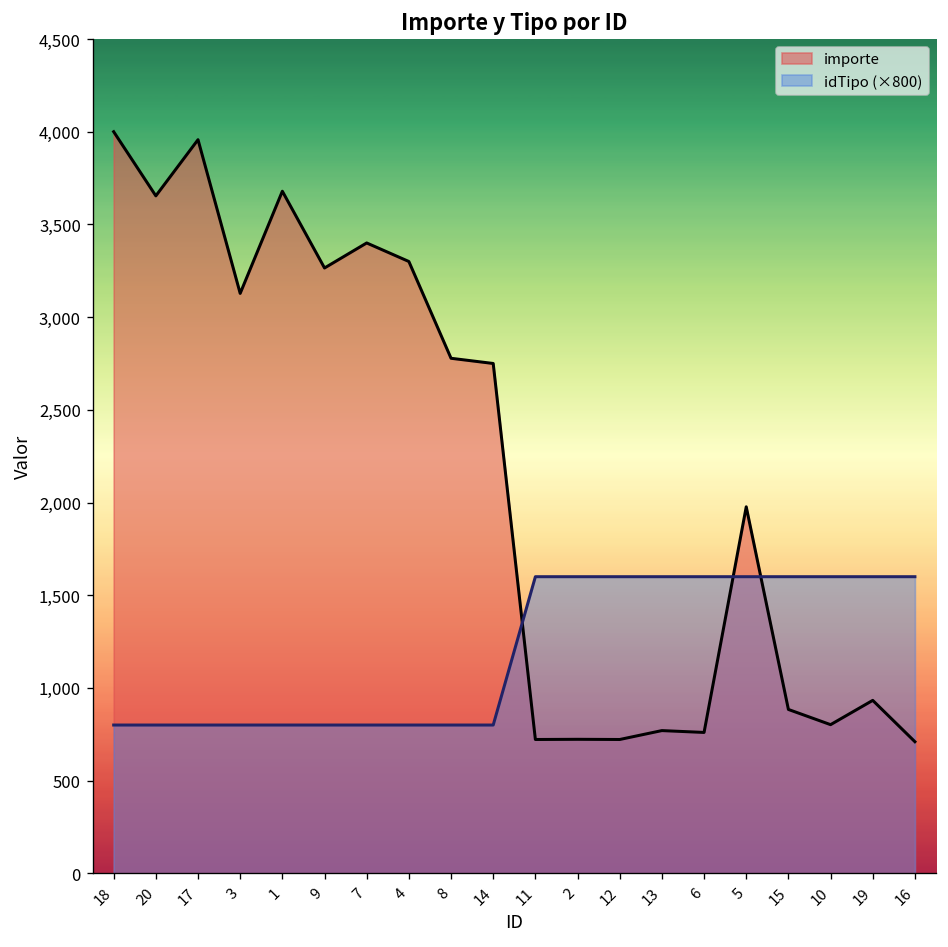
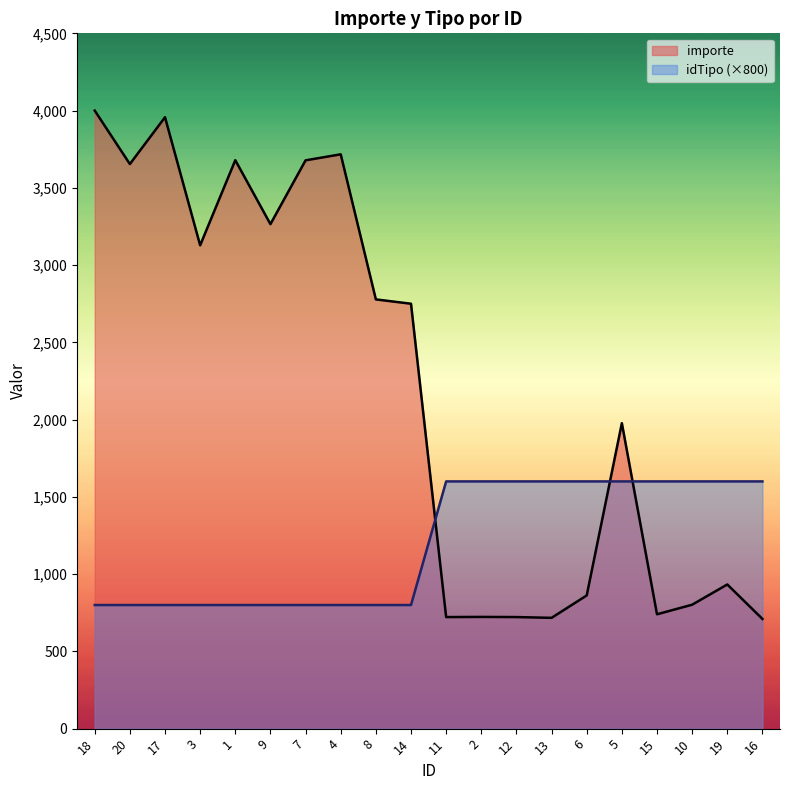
  {
    "importe": {
      "18": "4,000",
      "20": "3,650",
      "17": "3,960",
      "3": "3,130",
      "1": "3,680",
      "9": "3,270",
-     "7": "3,400",
-     "4": "3,300",
+     "7": "3,680",
+     "4": "3,720",
      "8": "2,780",
      "14": "2,750",
      "11": "720",
      "2": "720",
      "12": "720",
-     "13": "770",
-     "6": "760",
+     "13": "720",
+     "6": "860",
      "5": "1,980",
-     "15": "880",
+     "15": "740",
      "10": "800",
      "19": "930",
      "16": "710"
    },
    "idTipo (×800)": {
      "18": "800",
      "20": "800",
      "17": "800",
      "3": "800",
      "1": "800",
      "9": "800",
      "7": "800",
      "4": "800",
      "8": "800",
      "14": "800",
      "11": "1,600",
      "2": "1,600",
      "12": "1,600",
      "13": "1,600",
      "6": "1,600",
      "5": "1,600",
      "15": "1,600",
      "10": "1,600",
      "19": "1,600",
      "16": "1,600"
    }
  }
